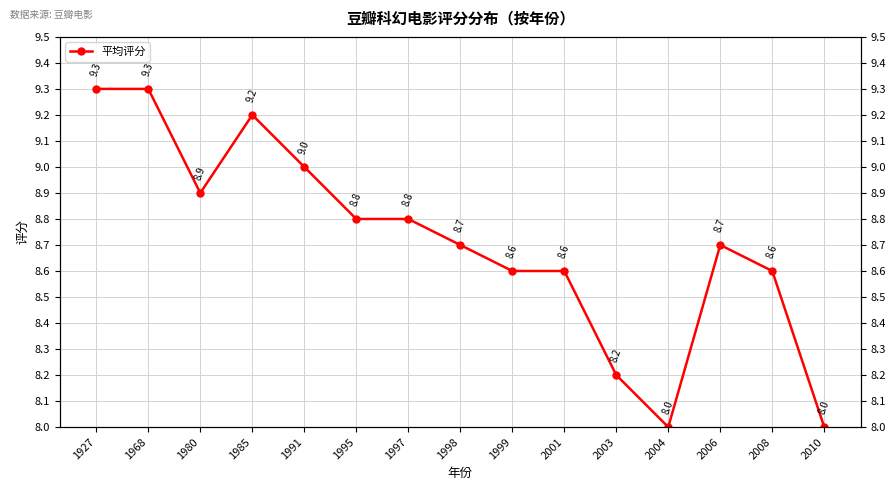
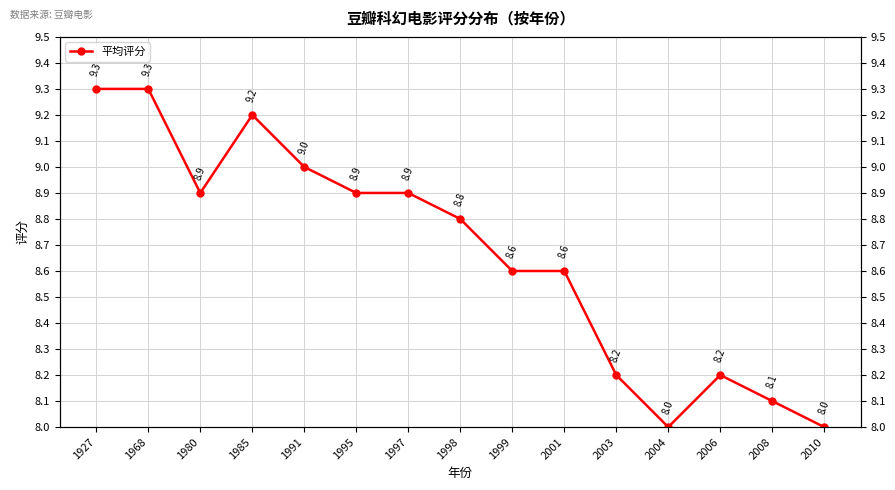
  {
    "1927": 9.3,
    "1968": 9.3,
    "1980": 8.9,
    "1985": 9.2,
    "1991": 9.0,
-   "1995": 8.8,
-   "1997": 8.8,
-   "1998": 8.7,
+   "1995": 8.9,
+   "1997": 8.9,
+   "1998": 8.8,
    "1999": 8.6,
    "2001": 8.6,
    "2003": 8.2,
    "2004": 8.0,
-   "2006": 8.7,
-   "2008": 8.6,
+   "2006": 8.2,
+   "2008": 8.1,
    "2010": 8.0
  }
